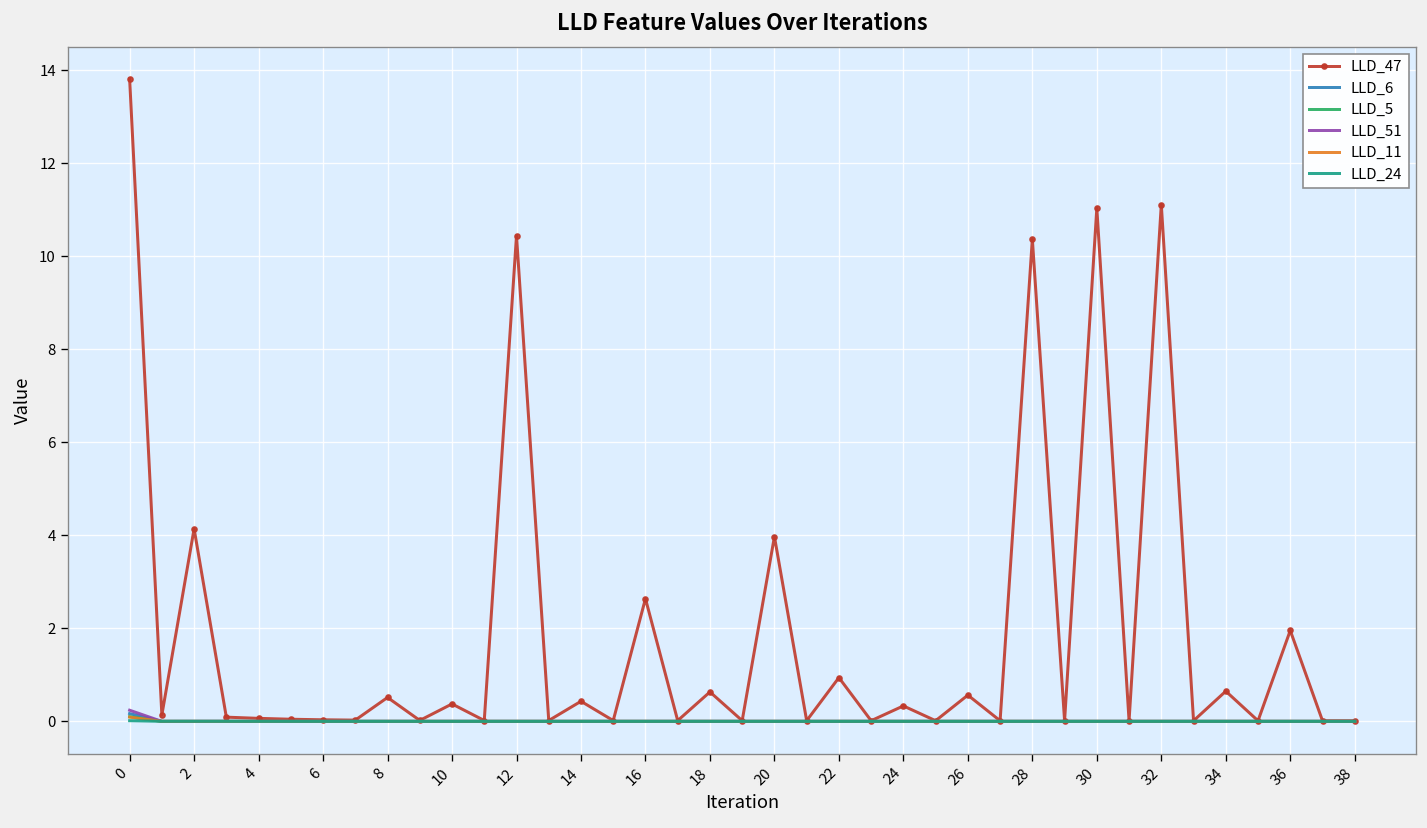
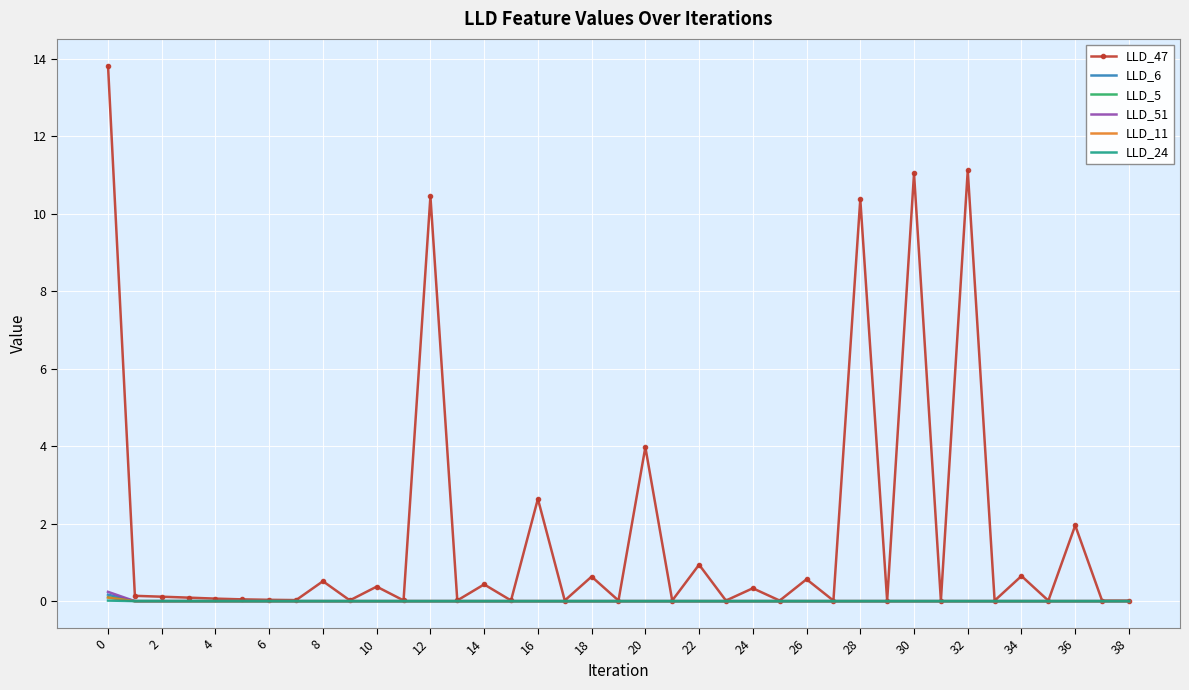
  {
    "LLD_47": {
      "0": 13.8,
-     "2": 4.1,
+     "2": 0.1,
      "8": 0.5,
      "10": 0.4,
      "12": 10.4,
      "14": 0.4,
      "16": 2.6,
      "18": 0.6,
      "20": 4.0,
      "22": 0.9,
      "24": 0.3,
      "26": 0.6,
      "28": 10.4,
      "30": 11.0,
      "32": 11.1,
      "34": 0.6,
      "36": 2.0
    },
    "LLD_51": {
      "0": 0.2
    }
  }
